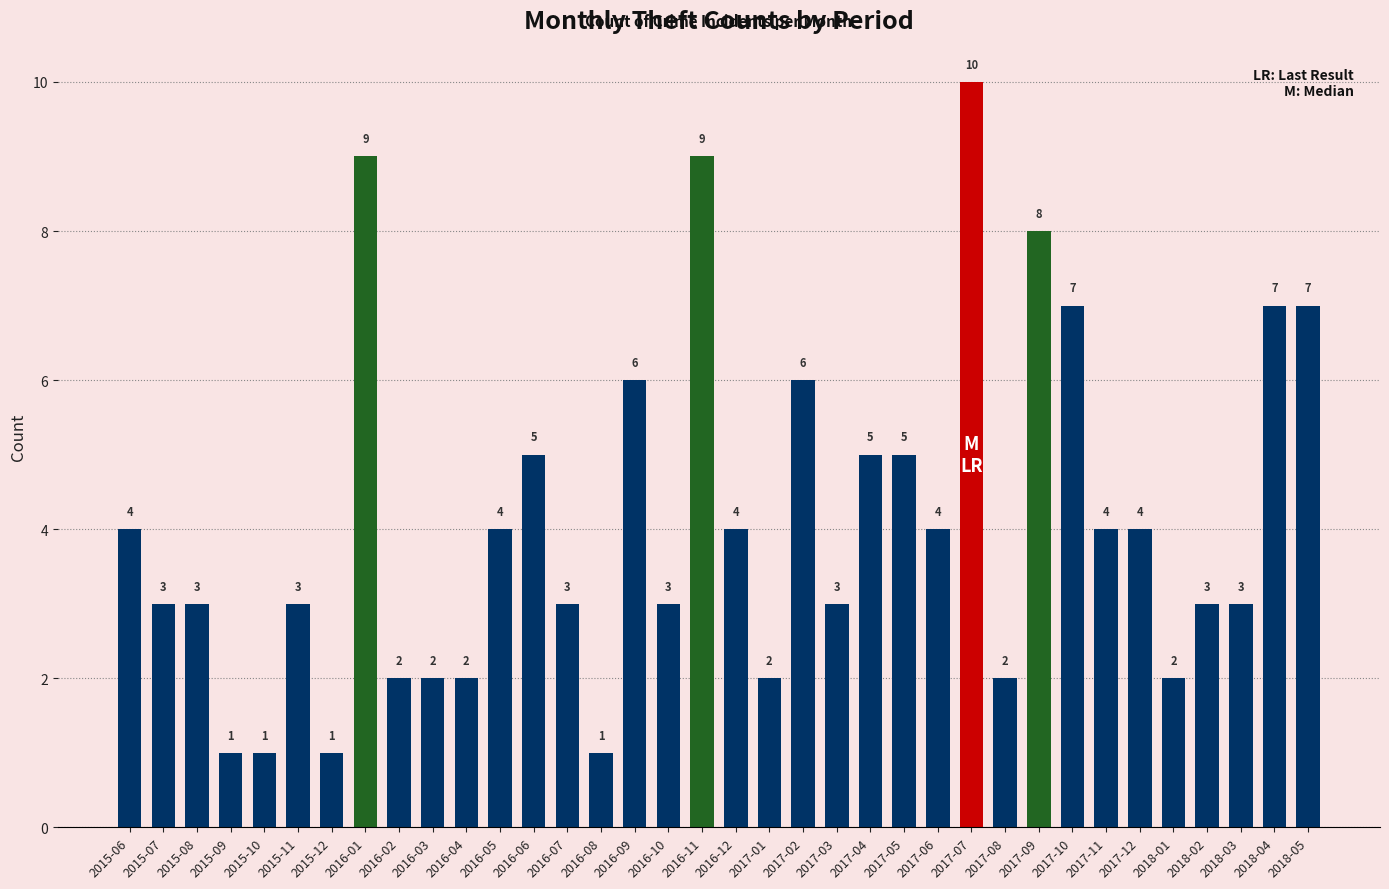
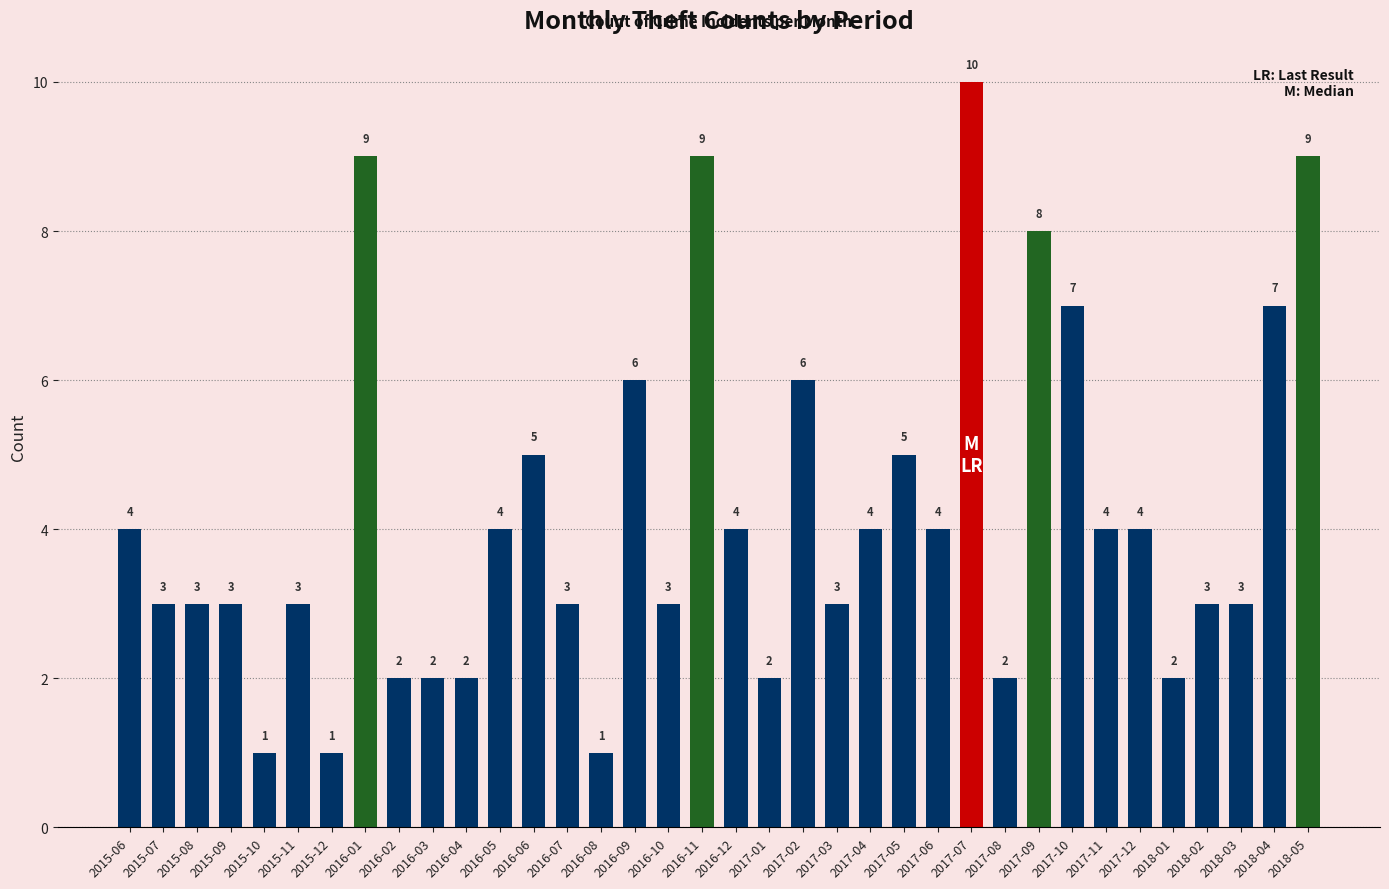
  {
    "2015-06": 4,
    "2015-07": 3,
    "2015-08": 3,
-   "2015-09": 1,
+   "2015-09": 3,
    "2015-10": 1,
    "2015-11": 3,
    "2015-12": 1,
    "2016-01": 9,
    "2016-02": 2,
    "2016-03": 2,
    "2016-04": 2,
    "2016-05": 4,
    "2016-06": 5,
    "2016-07": 3,
    "2016-08": 1,
    "2016-09": 6,
    "2016-10": 3,
    "2016-11": 9,
    "2016-12": 4,
    "2017-01": 2,
    "2017-02": 6,
    "2017-03": 3,
-   "2017-04": 5,
+   "2017-04": 4,
    "2017-05": 5,
    "2017-06": 4,
    "2017-07": 10,
    "2017-08": 2,
    "2017-09": 8,
    "2017-10": 7,
    "2017-11": 4,
    "2017-12": 4,
    "2018-01": 2,
    "2018-02": 3,
    "2018-03": 3,
    "2018-04": 7,
-   "2018-05": 7
+   "2018-05": 9
  }
